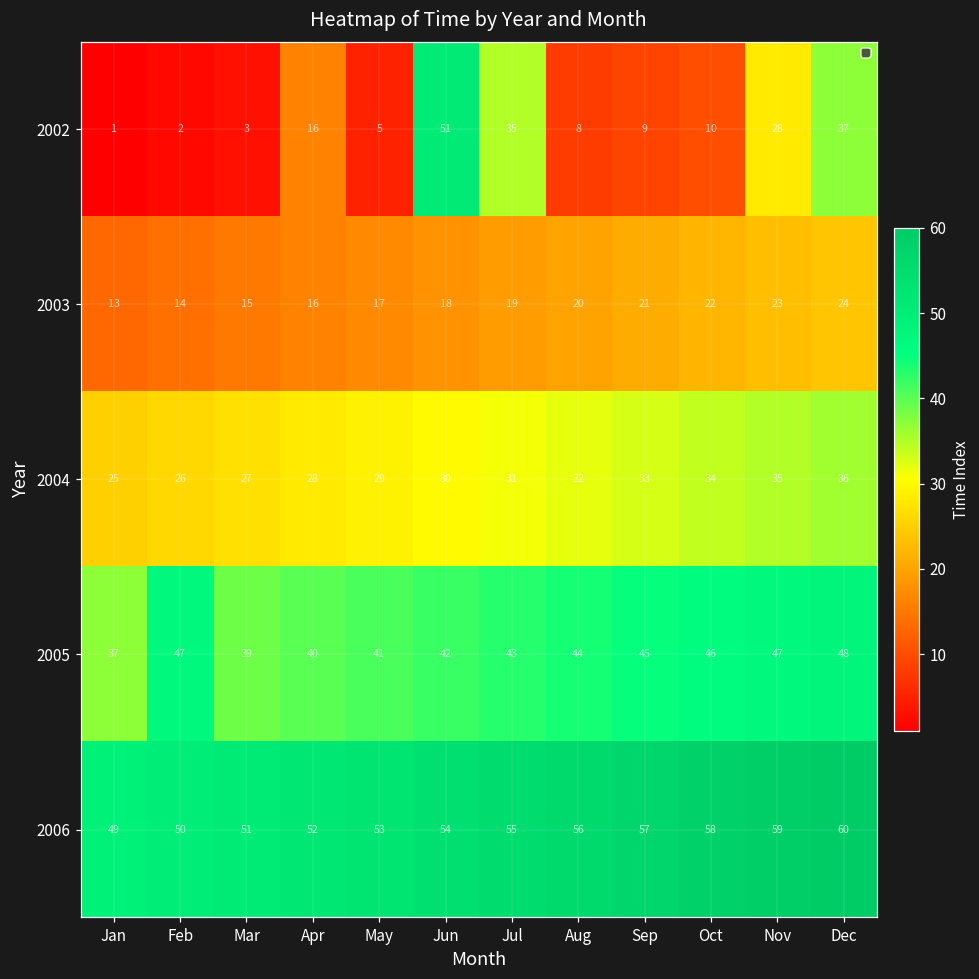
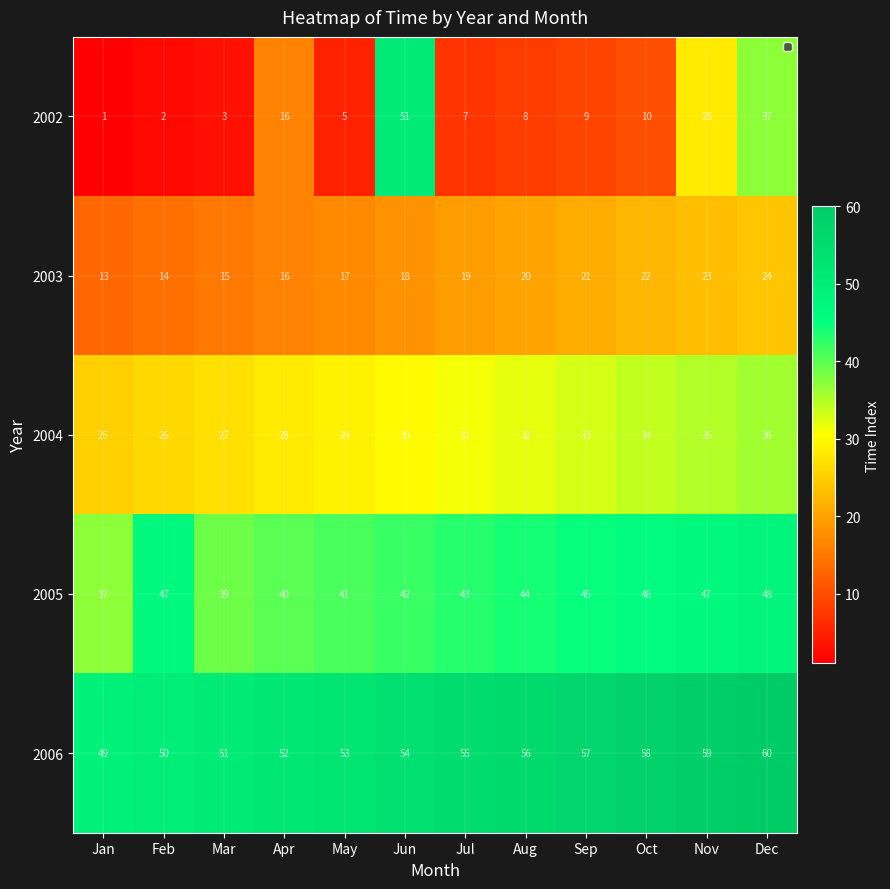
  {
    "2002": {
      "Jan": 1,
      "Feb": 2,
      "Mar": 3,
      "Apr": 16,
      "May": 5,
      "Jun": 51,
-     "Jul": 35,
+     "Jul": 7,
      "Aug": 8,
      "Sep": 9,
      "Oct": 10,
      "Nov": 28,
      "Dec": 37
    },
    "2003": {
      "Jan": 13,
      "Feb": 14,
      "Mar": 15,
      "Apr": 16,
      "May": 17,
      "Jun": 18,
      "Jul": 19,
      "Aug": 20,
      "Sep": 21,
      "Oct": 22,
      "Nov": 23,
      "Dec": 24
    },
    "2004": {
      "Jan": 25,
      "Feb": 26,
      "Mar": 27,
      "Apr": 28,
      "May": 29,
      "Jun": 30,
      "Jul": 31,
      "Aug": 32,
      "Sep": 33,
      "Oct": 34,
      "Nov": 35,
      "Dec": 36
    },
    "2005": {
      "Jan": 37,
      "Feb": 47,
      "Mar": 39,
      "Apr": 40,
      "May": 41,
      "Jun": 42,
      "Jul": 43,
      "Aug": 44,
      "Sep": 45,
      "Oct": 46,
      "Nov": 47,
      "Dec": 48
    },
    "2006": {
      "Jan": 49,
      "Feb": 50,
      "Mar": 51,
      "Apr": 52,
      "May": 53,
      "Jun": 54,
      "Jul": 55,
      "Aug": 56,
      "Sep": 57,
      "Oct": 58,
      "Nov": 59,
      "Dec": 60
    }
  }
